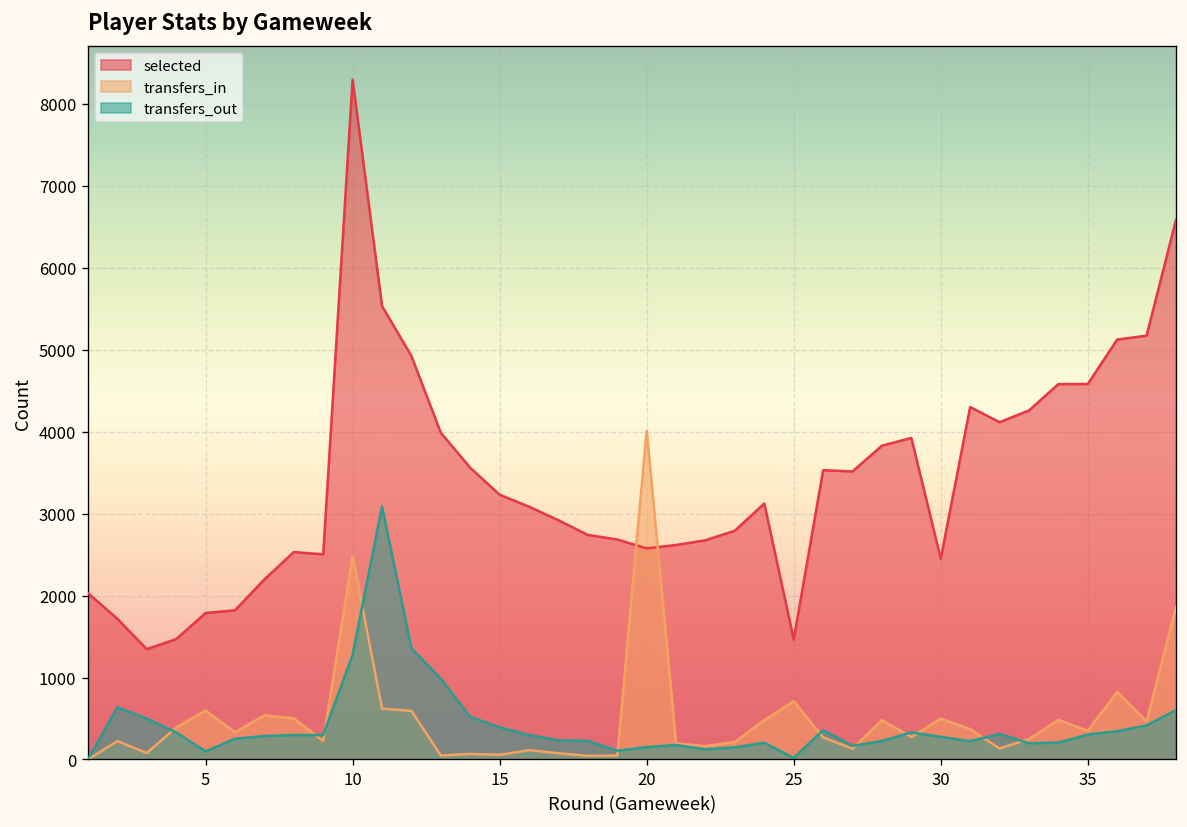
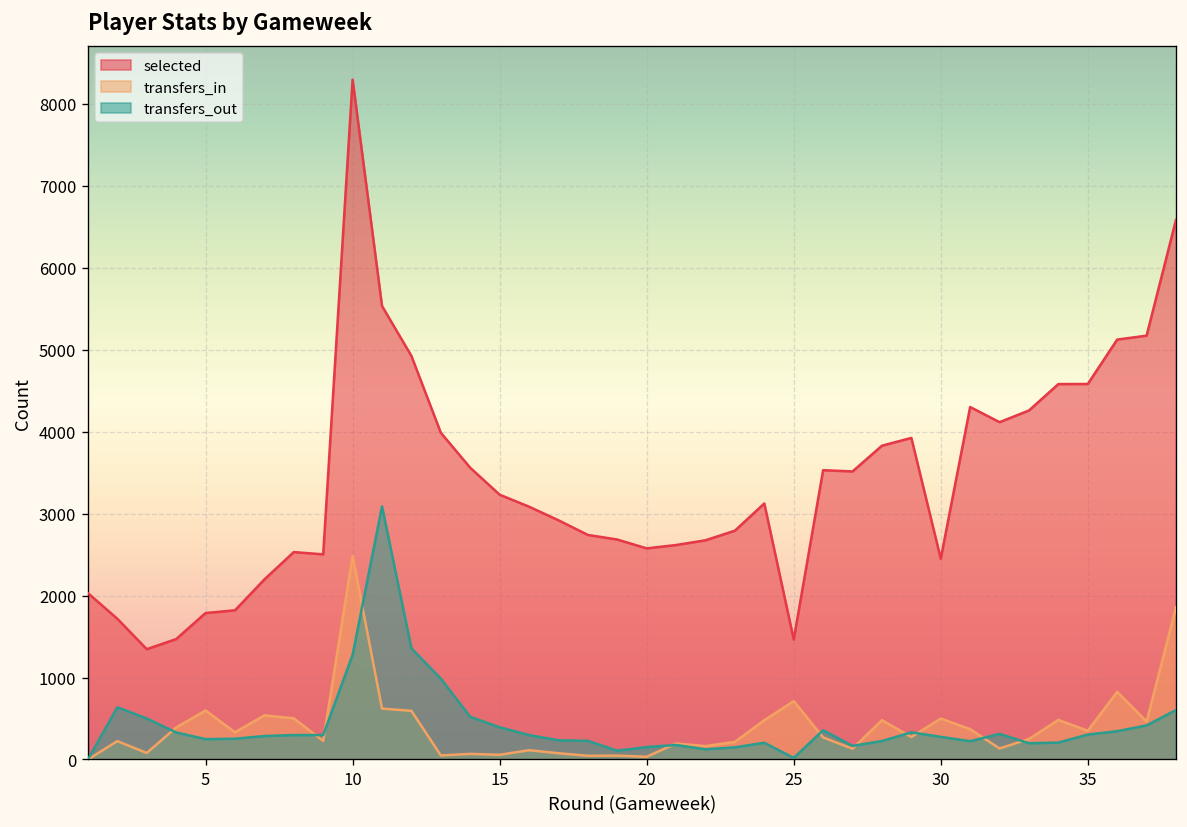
  {
    "selected": {
      "5": 1800,
      "10": 8300,
      "15": 3200,
      "20": 2600,
      "25": 1500,
      "30": 2500,
      "35": 4600
    },
    "transfers_in": {
      "5": 600,
      "10": 2500,
      "15": 100,
-     "20": 4000,
+     "20": 0,
      "25": 700,
      "30": 500,
      "35": 400
    },
    "transfers_out": {
-     "5": 100,
+     "5": 200,
      "10": 1300,
      "15": 400,
      "20": 200,
      "25": 0,
      "30": 300,
      "35": 300
    }
  }
